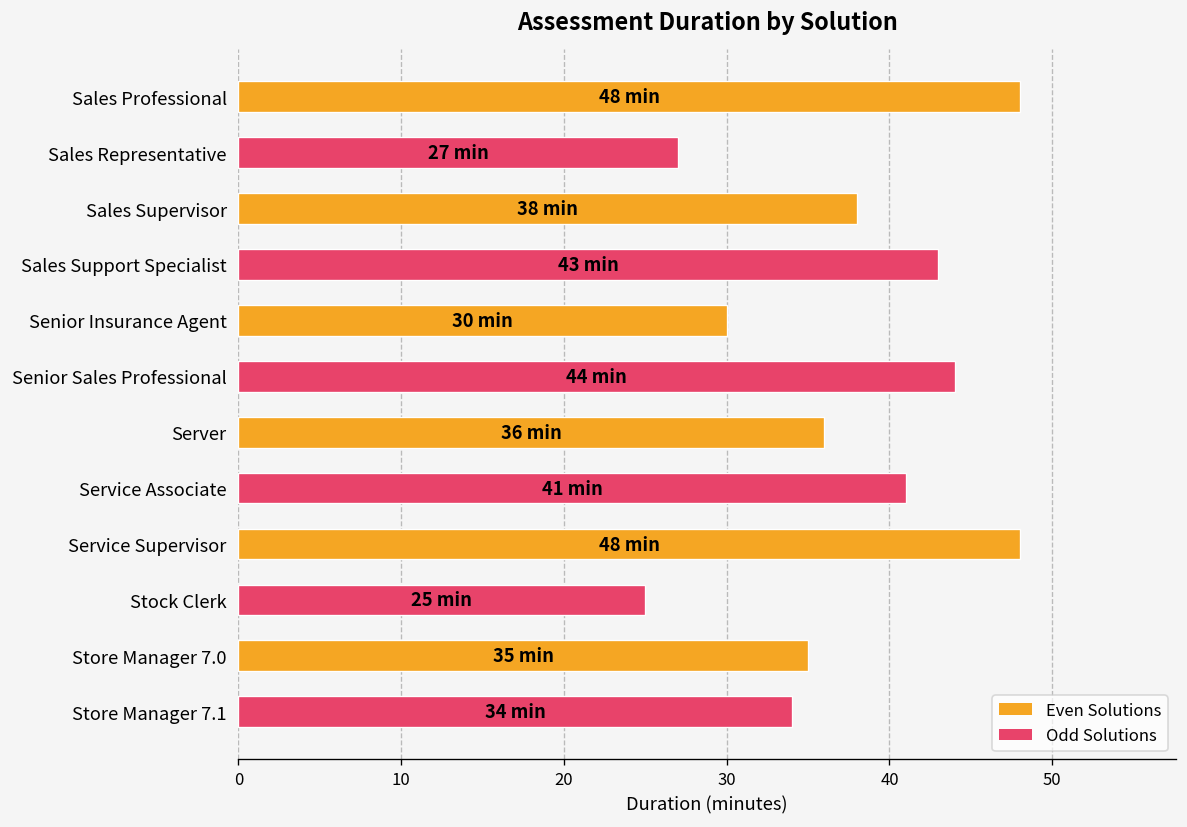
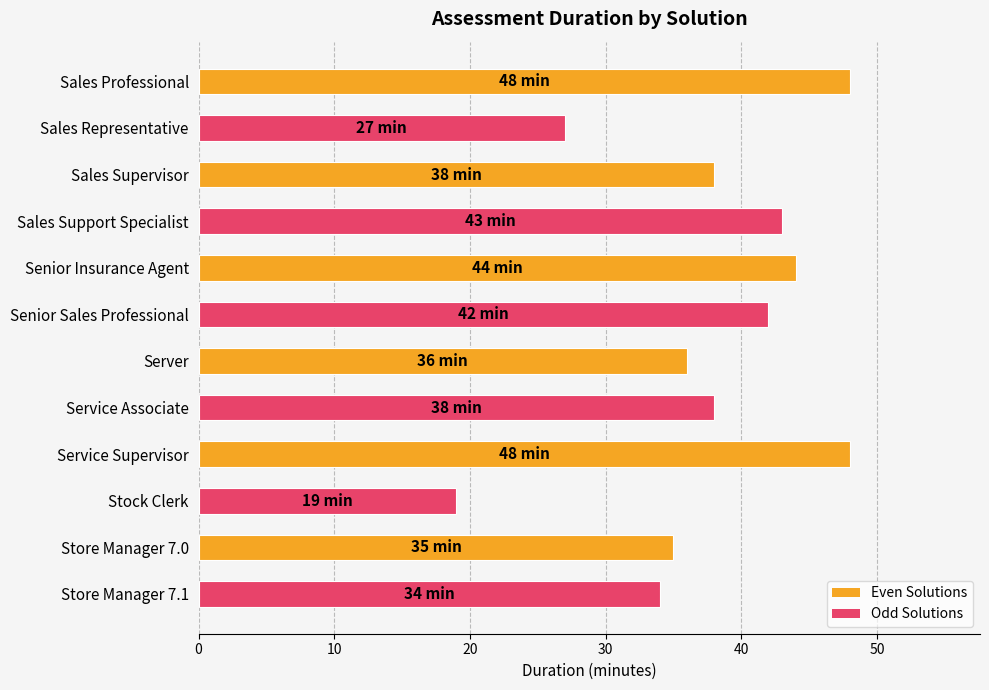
  {
    "Sales Professional": 48,
    "Sales Representative": 27,
    "Sales Supervisor": 38,
    "Sales Support Specialist": 43,
-   "Senior Insurance Agent": 30,
-   "Senior Sales Professional": 44,
+   "Senior Insurance Agent": 44,
+   "Senior Sales Professional": 42,
    "Server": 36,
-   "Service Associate": 41,
+   "Service Associate": 38,
    "Service Supervisor": 48,
-   "Stock Clerk": 25,
+   "Stock Clerk": 19,
    "Store Manager 7.0": 35,
    "Store Manager 7.1": 34
  }
